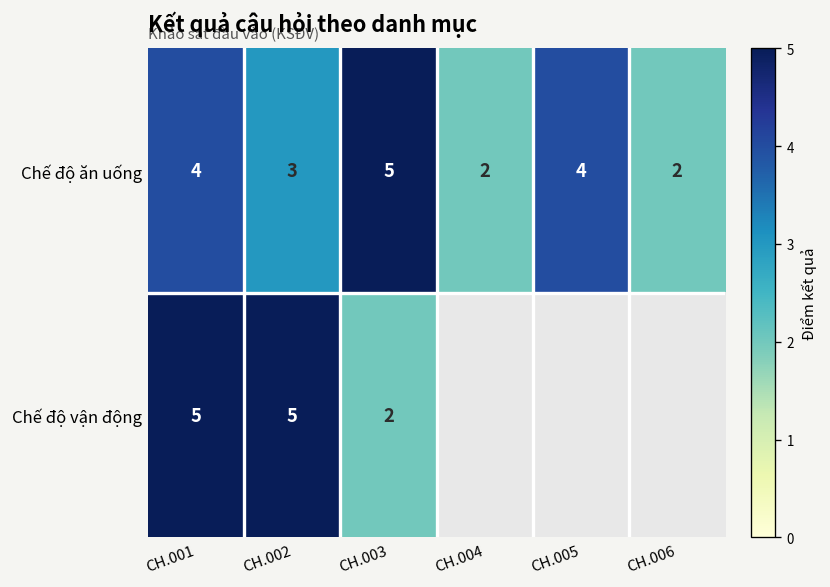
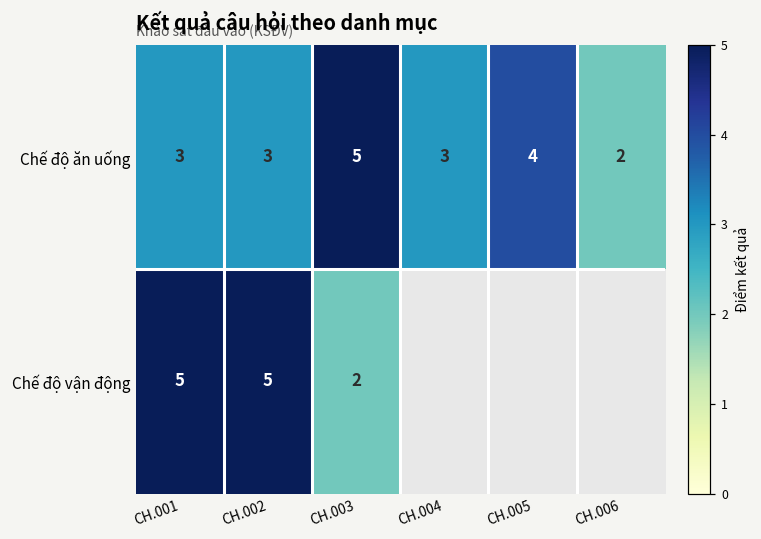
  {
    "Chế độ ăn uống": {
-     "CH.001": 4,
+     "CH.001": 3,
      "CH.002": 3,
      "CH.003": 5,
-     "CH.004": 2,
+     "CH.004": 3,
      "CH.005": 4,
      "CH.006": 2
    },
    "Chế độ vận động": {
      "CH.001": 5,
      "CH.002": 5,
      "CH.003": 2
    }
  }
